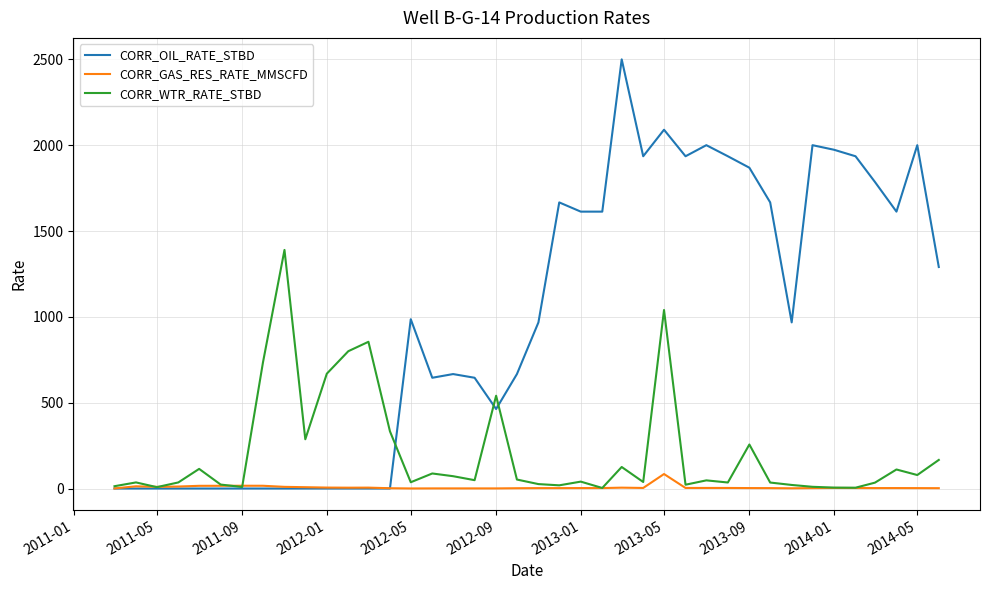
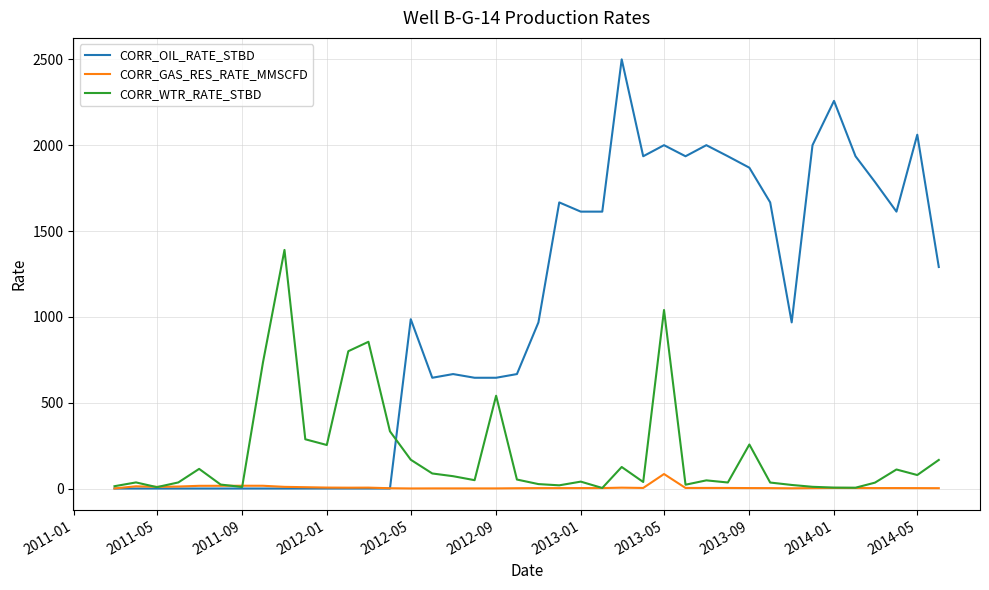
  {
    "CORR_OIL_RATE_STBD": {
      "2012-05": 990,
-     "2012-09": 460,
+     "2012-09": 650,
      "2013-01": 1610,
-     "2013-05": 2090,
+     "2013-05": 2000,
      "2013-09": 1870,
-     "2014-01": 1970,
-     "2014-05": 2000
+     "2014-01": 2260,
+     "2014-05": 2060
    },
    "CORR_GAS_RES_RATE_MMSCFD": {
      "2012-05": 0,
      "2012-09": 0,
      "2013-01": 0,
      "2013-05": 80,
      "2013-09": 0,
      "2014-05": 0
    },
    "CORR_WTR_RATE_STBD": {
-     "2012-01": 670,
-     "2012-05": 40,
+     "2012-01": 250,
+     "2012-05": 170,
      "2012-09": 540,
      "2013-01": 40,
      "2013-05": 1040,
      "2013-09": 260,
      "2014-05": 80
    }
  }
